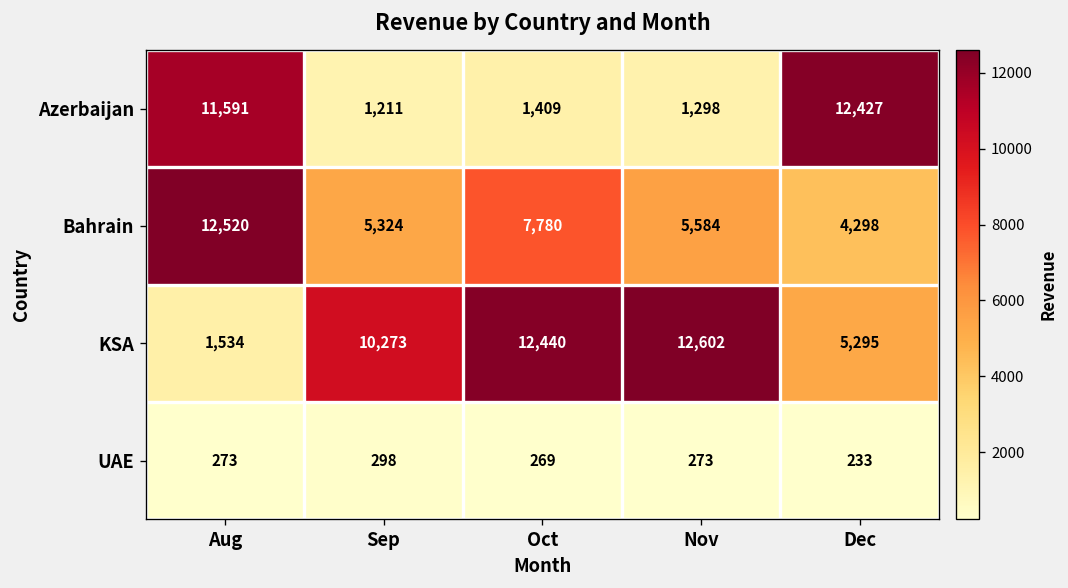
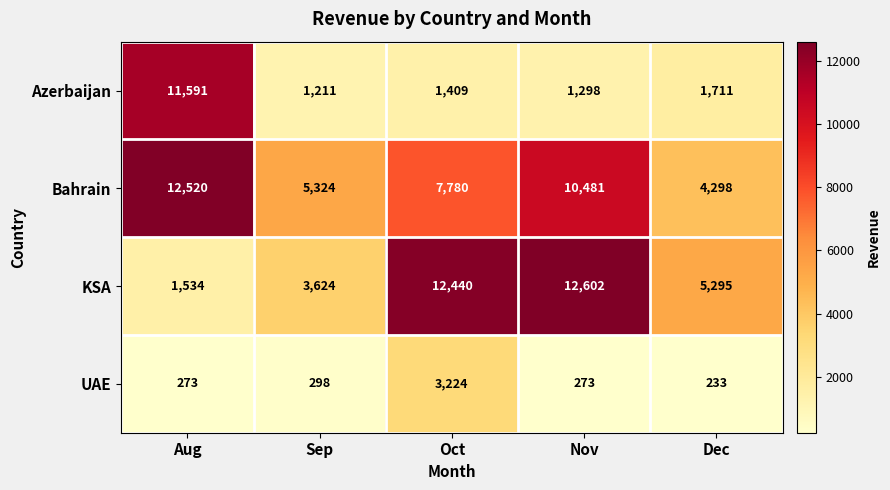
  {
    "Azerbaijan": {
      "Aug": "11,591",
      "Sep": "1,211",
      "Oct": "1,409",
      "Nov": "1,298",
-     "Dec": "12,427"
+     "Dec": "1,711"
    },
    "Bahrain": {
      "Aug": "12,520",
      "Sep": "5,324",
      "Oct": "7,780",
-     "Nov": "5,584",
+     "Nov": "10,481",
      "Dec": "4,298"
    },
    "KSA": {
      "Aug": "1,534",
-     "Sep": "10,273",
+     "Sep": "3,624",
      "Oct": "12,440",
      "Nov": "12,602",
      "Dec": "5,295"
    },
    "UAE": {
      "Aug": "273",
      "Sep": "298",
-     "Oct": "269",
+     "Oct": "3,224",
      "Nov": "273",
      "Dec": "233"
    }
  }
